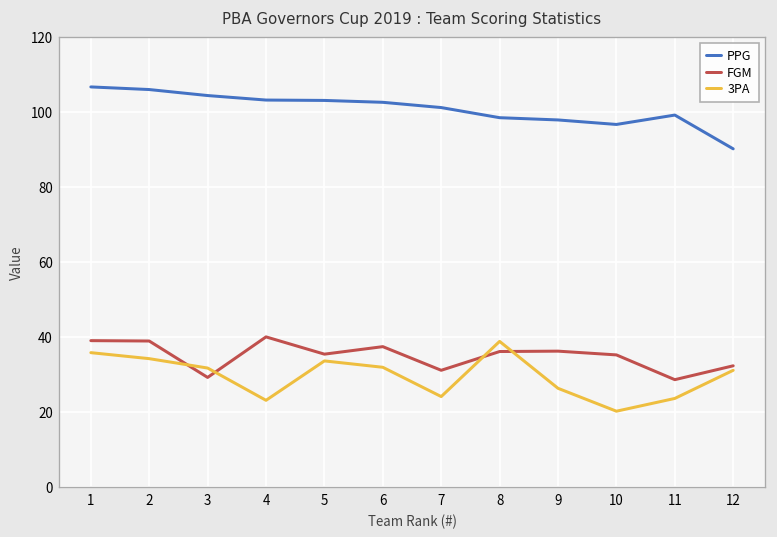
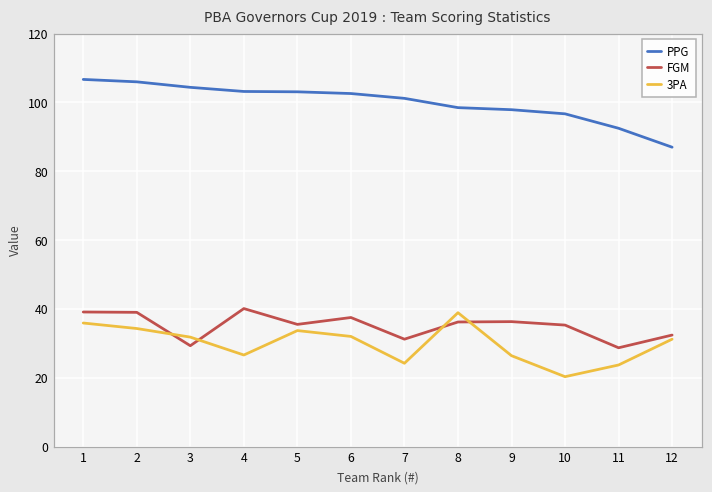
  {
    "PPG": {
      "1": 107,
      "2": 106,
      "3": 104,
      "4": 103,
      "5": 103,
      "6": 103,
      "7": 101,
      "8": 99,
      "9": 98,
      "10": 97,
-     "11": 99,
-     "12": 90
+     "11": 93,
+     "12": 87
    },
    "FGM": {
      "1": 39,
      "2": 39,
      "3": 29,
      "4": 40,
      "5": 36,
      "6": 38,
      "7": 31,
      "8": 36,
      "9": 36,
      "10": 35,
      "11": 29,
      "12": 32
    },
    "3PA": {
      "1": 36,
      "2": 34,
      "3": 32,
-     "4": 23,
+     "4": 27,
      "5": 34,
      "6": 32,
      "7": 24,
      "8": 39,
      "9": 26,
      "10": 20,
      "11": 24,
      "12": 31
    }
  }
